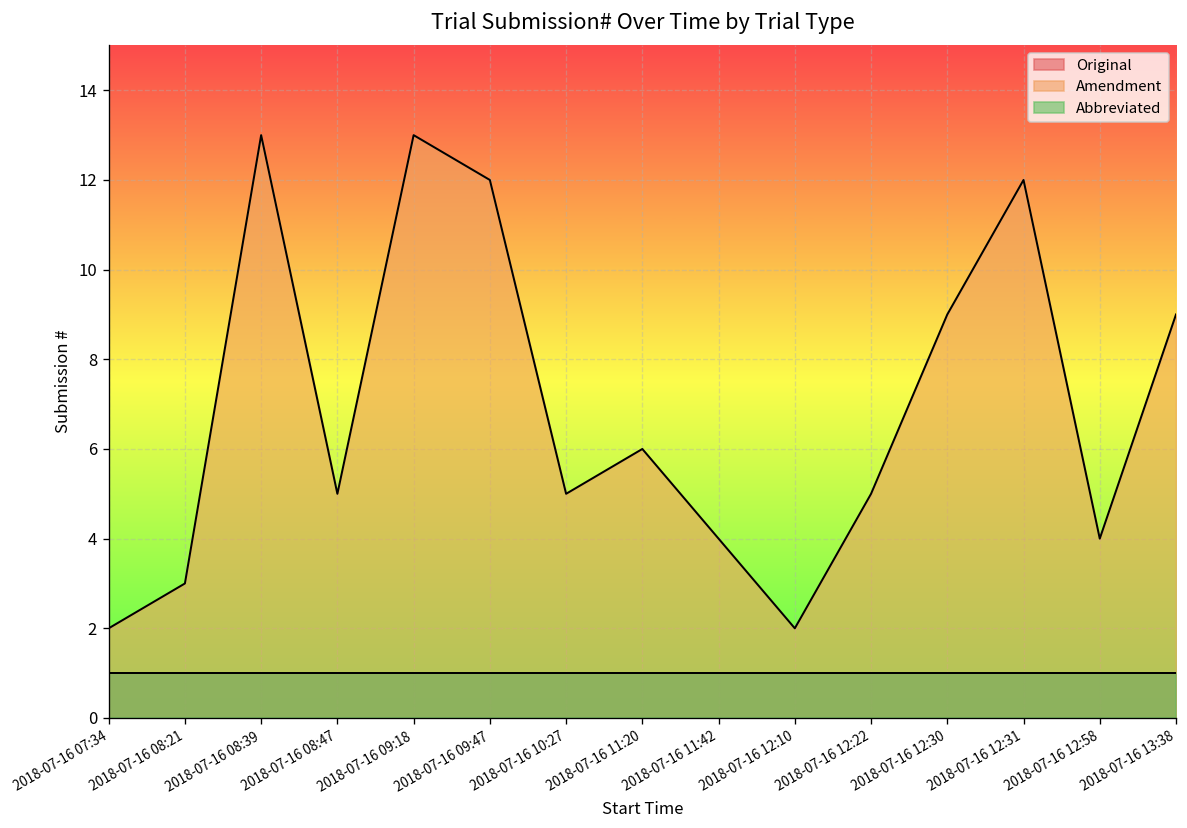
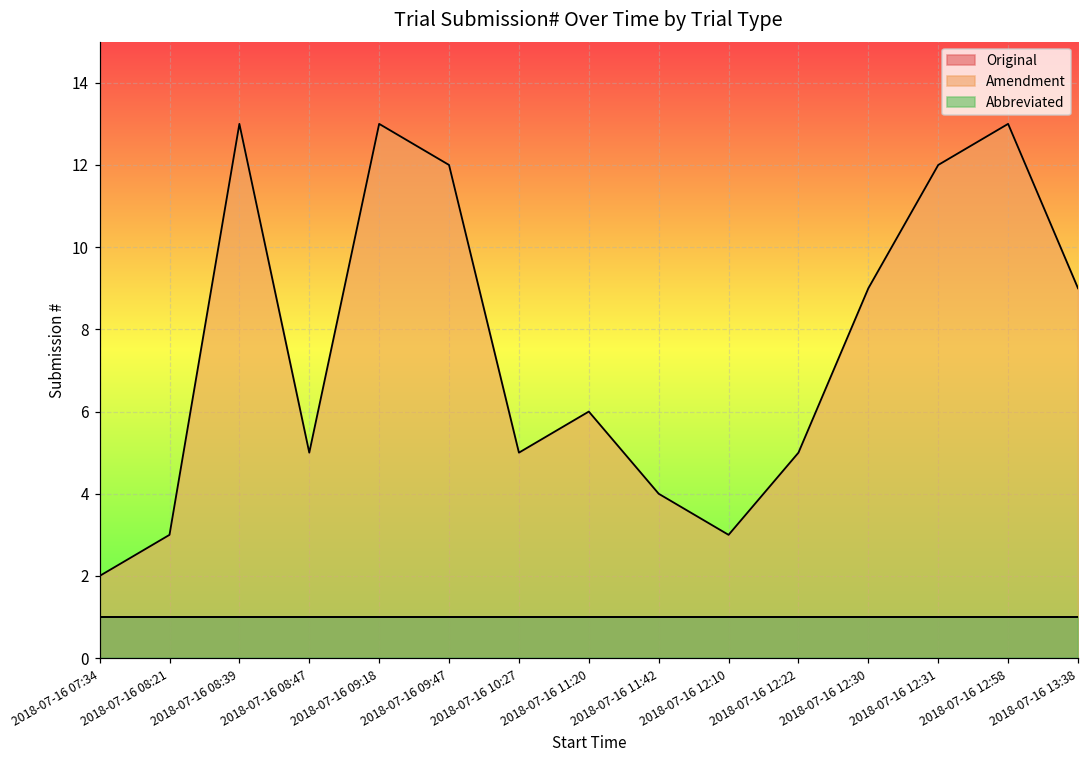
  {
    "Abbreviated": {
      "2018-07-16 07:34": 1,
      "2018-07-16 08:21": 1,
      "2018-07-16 08:39": 1,
      "2018-07-16 08:47": 1,
      "2018-07-16 09:18": 1,
      "2018-07-16 09:47": 1,
      "2018-07-16 10:27": 1,
      "2018-07-16 11:20": 1,
      "2018-07-16 11:42": 1,
      "2018-07-16 12:10": 1,
      "2018-07-16 12:22": 1,
      "2018-07-16 12:30": 1,
      "2018-07-16 12:31": 1,
      "2018-07-16 12:58": 1,
      "2018-07-16 13:38": 1
    },
    "Amendment": {
      "2018-07-16 07:34": 2,
      "2018-07-16 08:21": 3,
      "2018-07-16 08:39": 13,
      "2018-07-16 08:47": 5,
      "2018-07-16 09:18": 13,
      "2018-07-16 09:47": 12,
      "2018-07-16 10:27": 5,
      "2018-07-16 11:20": 6,
      "2018-07-16 11:42": 4,
-     "2018-07-16 12:10": 2,
+     "2018-07-16 12:10": 3,
      "2018-07-16 12:22": 5,
      "2018-07-16 12:30": 9,
      "2018-07-16 12:31": 12,
-     "2018-07-16 12:58": 4,
+     "2018-07-16 12:58": 13,
      "2018-07-16 13:38": 9
    }
  }
